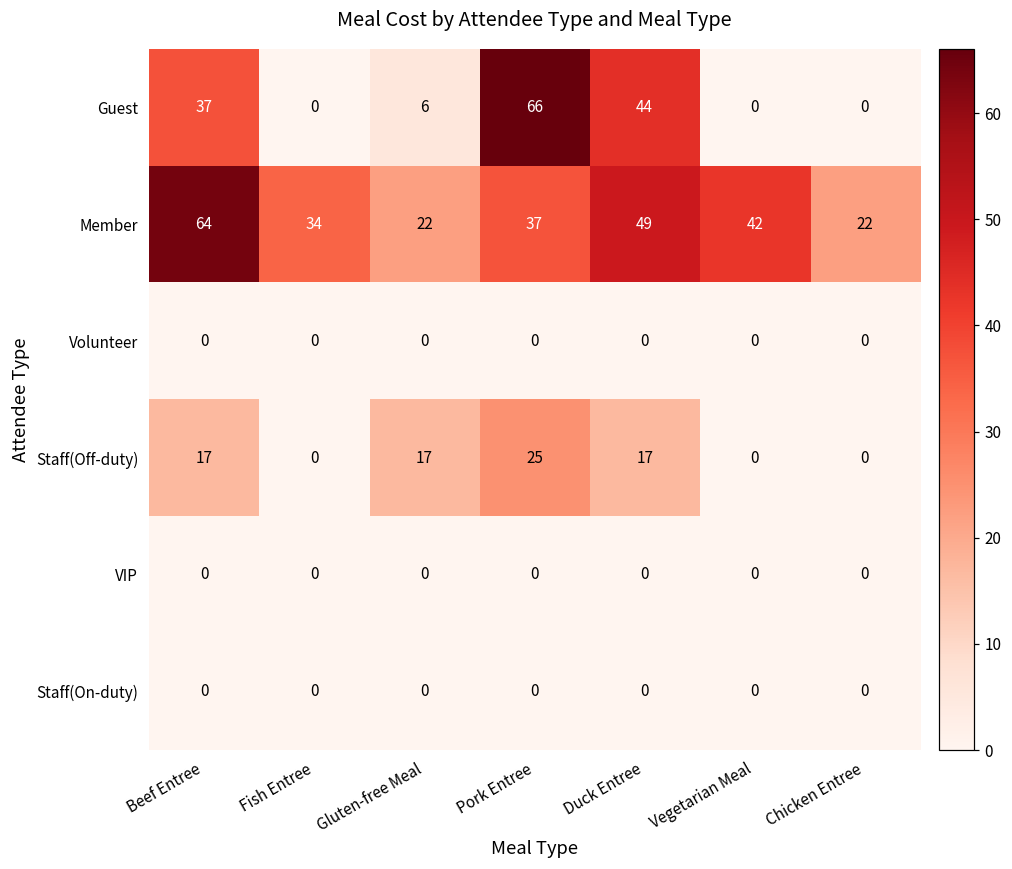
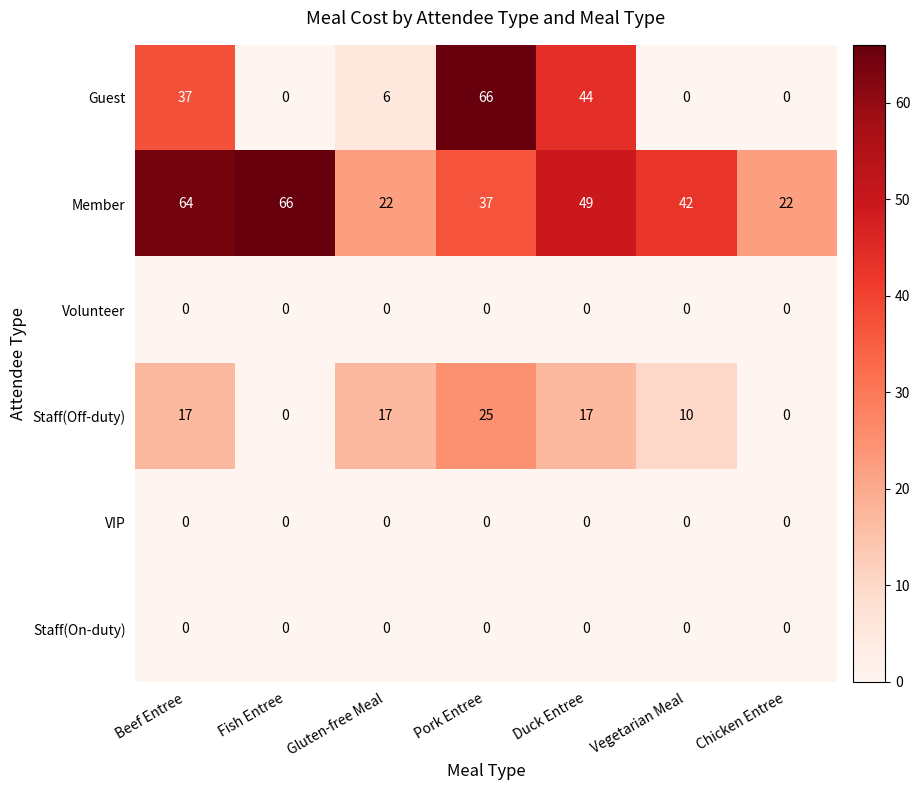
  {
    "Guest": {
      "Beef Entree": 37,
      "Fish Entree": 0,
      "Gluten-free Meal": 6,
      "Pork Entree": 66,
      "Duck Entree": 44,
      "Vegetarian Meal": 0,
      "Chicken Entree": 0
    },
    "Member": {
      "Beef Entree": 64,
-     "Fish Entree": 34,
+     "Fish Entree": 66,
      "Gluten-free Meal": 22,
      "Pork Entree": 37,
      "Duck Entree": 49,
      "Vegetarian Meal": 42,
      "Chicken Entree": 22
    },
    "Volunteer": {
      "Beef Entree": 0,
      "Fish Entree": 0,
      "Gluten-free Meal": 0,
      "Pork Entree": 0,
      "Duck Entree": 0,
      "Vegetarian Meal": 0,
      "Chicken Entree": 0
    },
    "Staff(Off-duty)": {
      "Beef Entree": 17,
      "Fish Entree": 0,
      "Gluten-free Meal": 17,
      "Pork Entree": 25,
      "Duck Entree": 17,
-     "Vegetarian Meal": 0,
+     "Vegetarian Meal": 10,
      "Chicken Entree": 0
    },
    "VIP": {
      "Beef Entree": 0,
      "Fish Entree": 0,
      "Gluten-free Meal": 0,
      "Pork Entree": 0,
      "Duck Entree": 0,
      "Vegetarian Meal": 0,
      "Chicken Entree": 0
    },
    "Staff(On-duty)": {
      "Beef Entree": 0,
      "Fish Entree": 0,
      "Gluten-free Meal": 0,
      "Pork Entree": 0,
      "Duck Entree": 0,
      "Vegetarian Meal": 0,
      "Chicken Entree": 0
    }
  }
